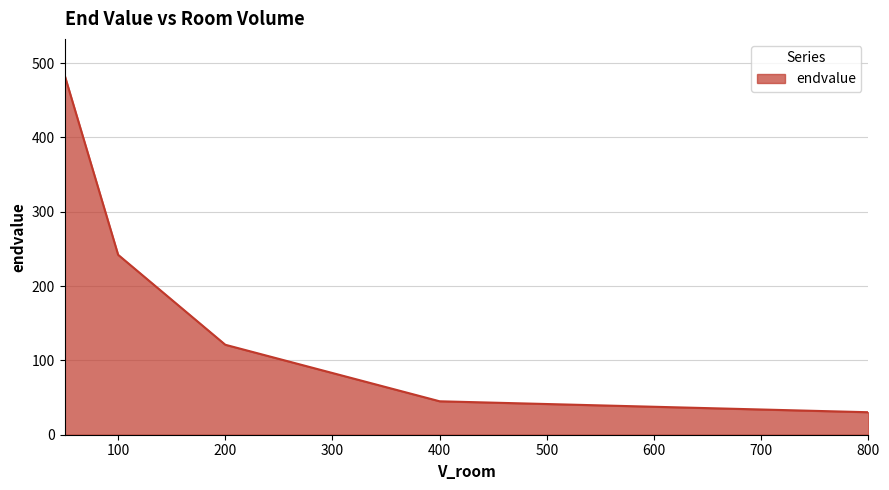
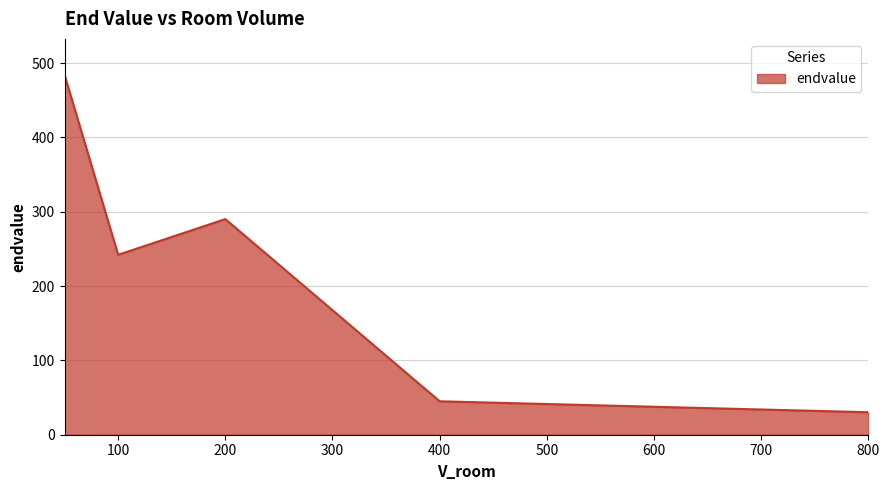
  {
    "100": 240,
-   "200": 120,
+   "200": 290,
    "400": 40,
    "800": 30
  }
